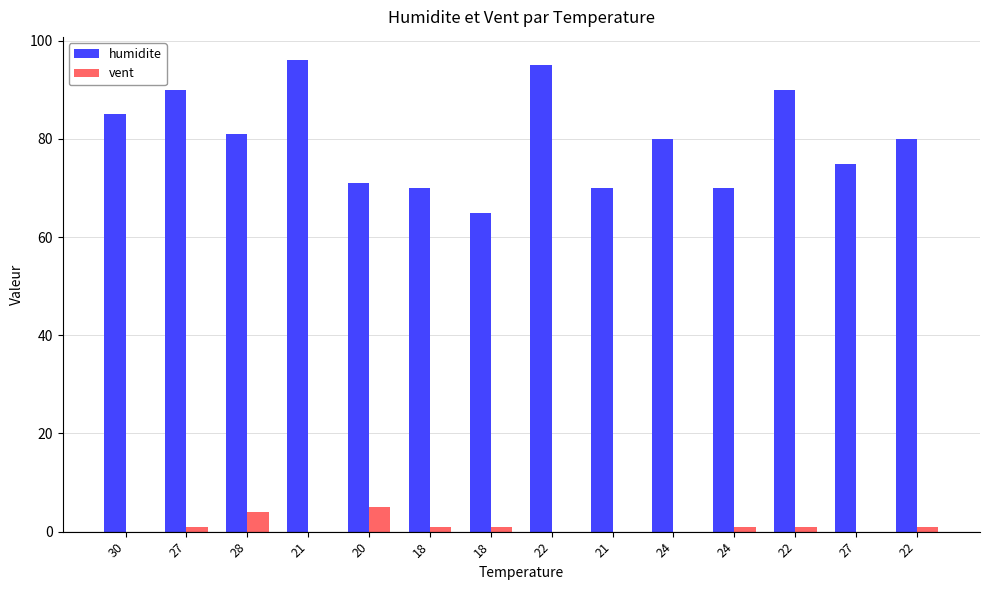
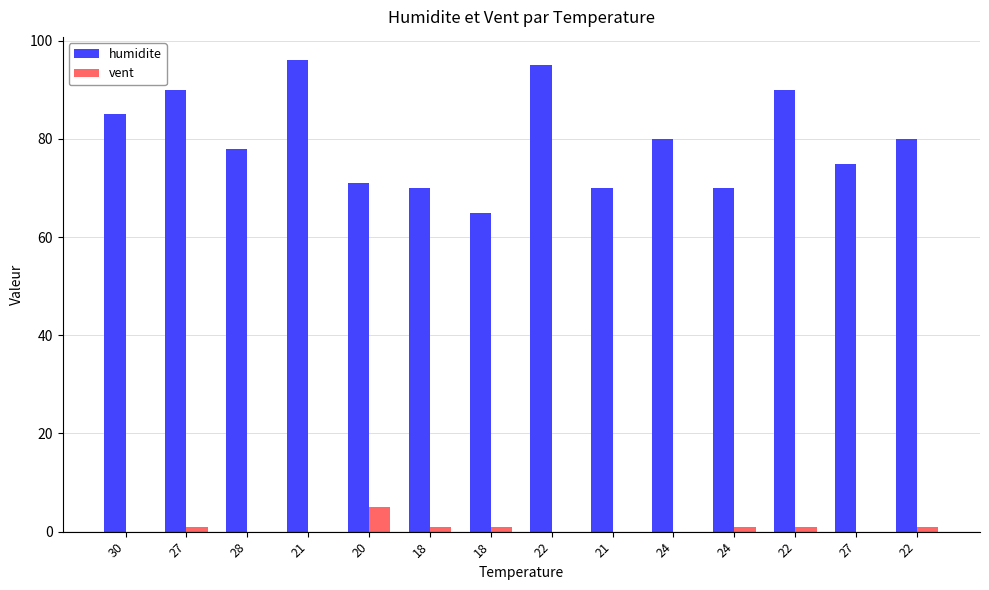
  {
    "humidite": {
      "30": 85,
-     "28": 81,
+     "28": 78,
      "20": 71
    },
    "vent": {
      "30": 0,
-     "28": 4,
+     "28": 0,
      "20": 5
    }
  }
